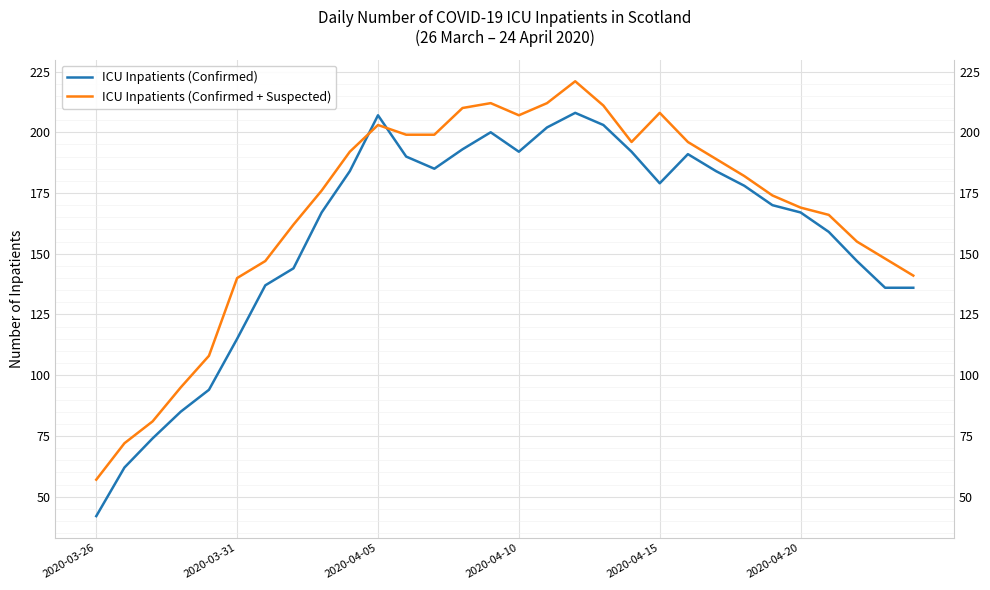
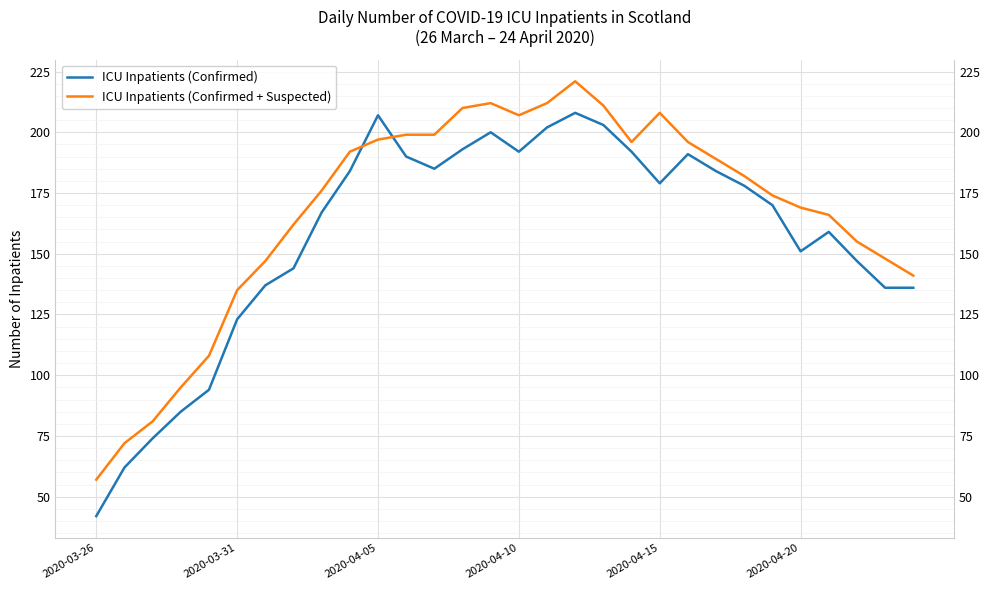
  {
    "ICU Inpatients (Confirmed)": {
      "2020-03-26": 42,
-     "2020-03-31": 115,
+     "2020-03-31": 123,
      "2020-04-05": 207,
      "2020-04-10": 192,
      "2020-04-15": 179,
-     "2020-04-20": 167
+     "2020-04-20": 151
    },
    "ICU Inpatients (Confirmed + Suspected)": {
      "2020-03-26": 57,
-     "2020-03-31": 140,
-     "2020-04-05": 203,
+     "2020-03-31": 135,
+     "2020-04-05": 197,
      "2020-04-10": 207,
      "2020-04-15": 208,
      "2020-04-20": 169
    }
  }
